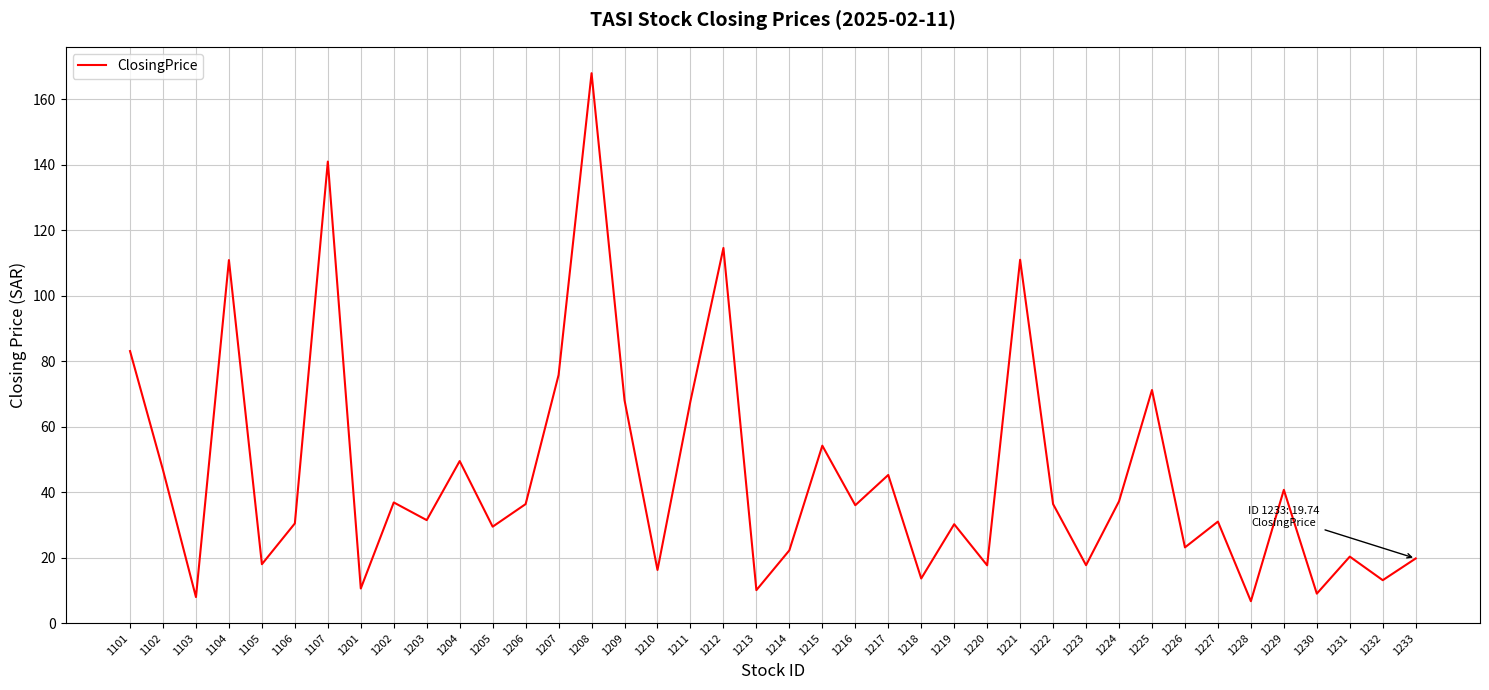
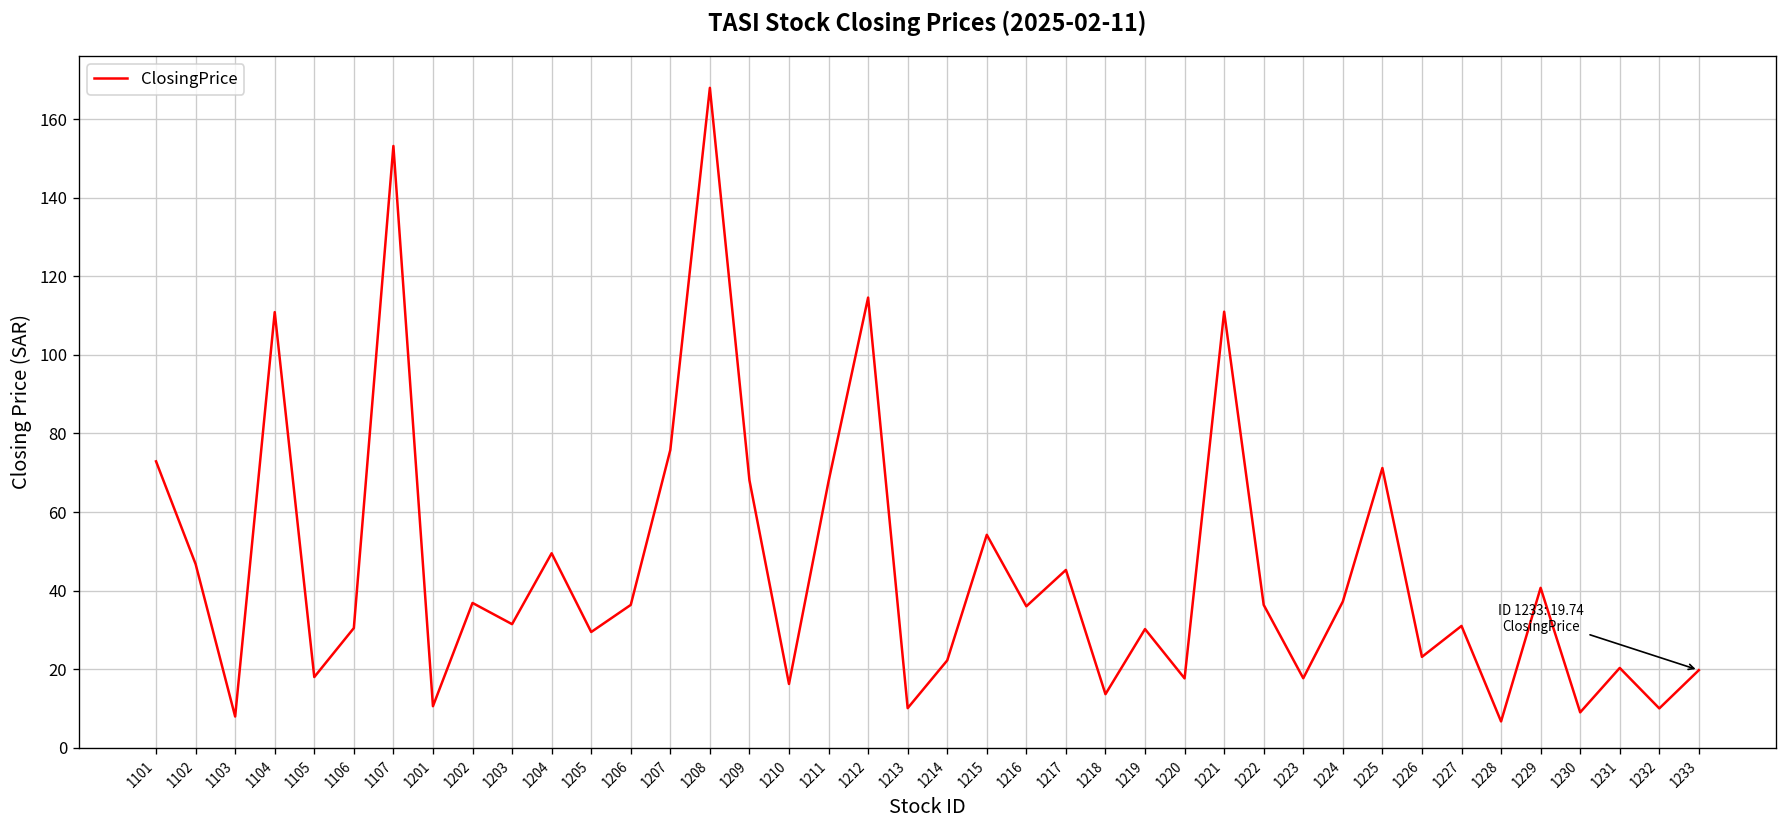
  {
-   "1101": 83,
+   "1101": 73,
    "1102": 47,
    "1103": 8,
    "1104": 111,
    "1105": 18,
    "1106": 30,
-   "1107": 141,
+   "1107": 153,
    "1201": 11,
    "1202": 37,
    "1203": 31,
    "1204": 50,
    "1205": 29,
    "1206": 36,
    "1207": 76,
    "1208": 168,
    "1209": 68,
    "1210": 16,
    "1211": 68,
    "1212": 115,
    "1213": 10,
    "1214": 22,
    "1215": 54,
    "1216": 36,
    "1217": 45,
    "1218": 14,
    "1219": 30,
    "1220": 18,
    "1221": 111,
    "1222": 36,
    "1223": 18,
    "1224": 37,
    "1225": 71,
    "1226": 23,
    "1227": 31,
    "1228": 7,
    "1229": 41,
    "1230": 9,
-   "1232": 13,
+   "1232": 10,
    "1233": 20
  }
